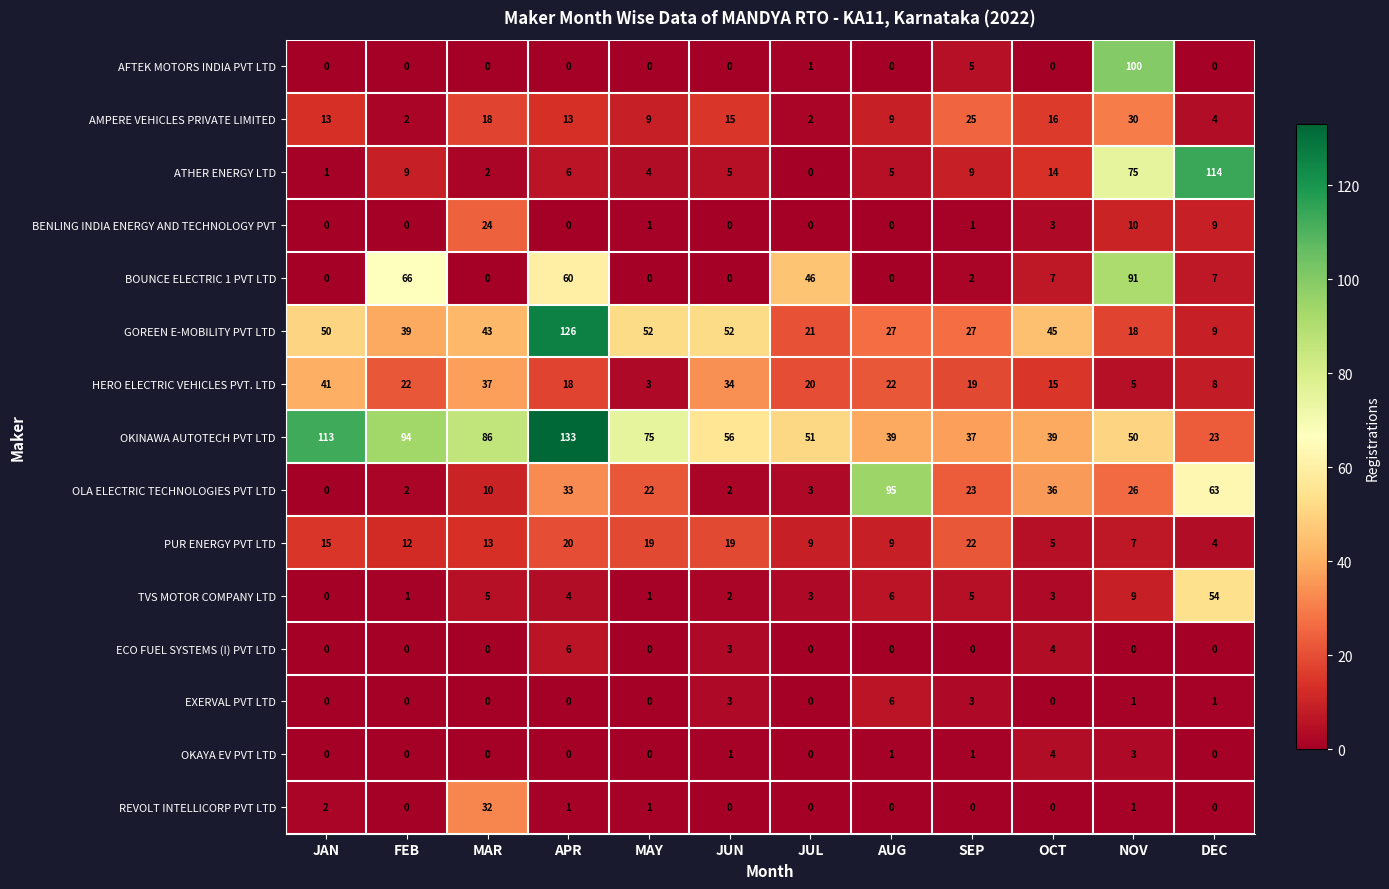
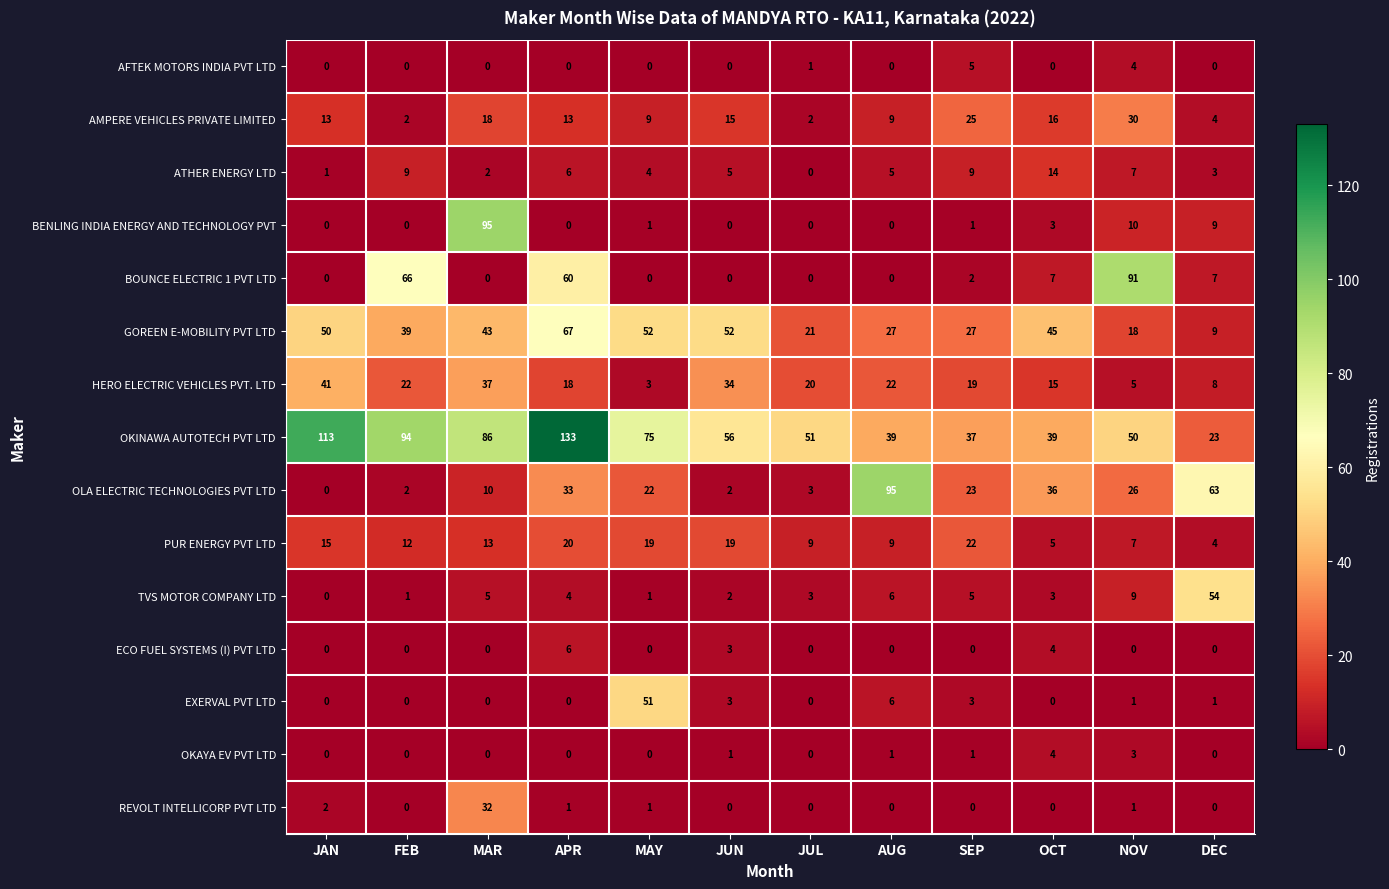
  {
    "AFTEK MOTORS INDIA PVT LTD": {
      "JAN": 0,
      "FEB": 0,
      "MAR": 0,
      "APR": 0,
      "MAY": 0,
      "JUN": 0,
      "JUL": 1,
      "AUG": 0,
      "SEP": 5,
      "OCT": 0,
-     "NOV": 100,
+     "NOV": 4,
      "DEC": 0
    },
    "AMPERE VEHICLES PRIVATE LIMITED": {
      "JAN": 13,
      "FEB": 2,
      "MAR": 18,
      "APR": 13,
      "MAY": 9,
      "JUN": 15,
      "JUL": 2,
      "AUG": 9,
      "SEP": 25,
      "OCT": 16,
      "NOV": 30,
      "DEC": 4
    },
    "ATHER ENERGY LTD": {
      "JAN": 1,
      "FEB": 9,
      "MAR": 2,
      "APR": 6,
      "MAY": 4,
      "JUN": 5,
      "JUL": 0,
      "AUG": 5,
      "SEP": 9,
      "OCT": 14,
-     "NOV": 75,
-     "DEC": 114
+     "NOV": 7,
+     "DEC": 3
    },
    "BENLING INDIA ENERGY AND TECHNOLOGY PVT": {
      "JAN": 0,
      "FEB": 0,
-     "MAR": 24,
+     "MAR": 95,
      "APR": 0,
      "MAY": 1,
      "JUN": 0,
      "JUL": 0,
      "AUG": 0,
      "SEP": 1,
      "OCT": 3,
      "NOV": 10,
      "DEC": 9
    },
    "BOUNCE ELECTRIC 1 PVT LTD": {
      "JAN": 0,
      "FEB": 66,
      "MAR": 0,
      "APR": 60,
      "MAY": 0,
      "JUN": 0,
-     "JUL": 46,
+     "JUL": 0,
      "AUG": 0,
      "SEP": 2,
      "OCT": 7,
      "NOV": 91,
      "DEC": 7
    },
    "GOREEN E-MOBILITY PVT LTD": {
      "JAN": 50,
      "FEB": 39,
      "MAR": 43,
-     "APR": 126,
+     "APR": 67,
      "MAY": 52,
      "JUN": 52,
      "JUL": 21,
      "AUG": 27,
      "SEP": 27,
      "OCT": 45,
      "NOV": 18,
      "DEC": 9
    },
    "HERO ELECTRIC VEHICLES PVT. LTD": {
      "JAN": 41,
      "FEB": 22,
      "MAR": 37,
      "APR": 18,
      "MAY": 3,
      "JUN": 34,
      "JUL": 20,
      "AUG": 22,
      "SEP": 19,
      "OCT": 15,
      "NOV": 5,
      "DEC": 8
    },
    "OKINAWA AUTOTECH PVT LTD": {
      "JAN": 113,
      "FEB": 94,
      "MAR": 86,
      "APR": 133,
      "MAY": 75,
      "JUN": 56,
      "JUL": 51,
      "AUG": 39,
      "SEP": 37,
      "OCT": 39,
      "NOV": 50,
      "DEC": 23
    },
    "OLA ELECTRIC TECHNOLOGIES PVT LTD": {
      "JAN": 0,
      "FEB": 2,
      "MAR": 10,
      "APR": 33,
      "MAY": 22,
      "JUN": 2,
      "JUL": 3,
      "AUG": 95,
      "SEP": 23,
      "OCT": 36,
      "NOV": 26,
      "DEC": 63
    },
    "PUR ENERGY PVT LTD": {
      "JAN": 15,
      "FEB": 12,
      "MAR": 13,
      "APR": 20,
      "MAY": 19,
      "JUN": 19,
      "JUL": 9,
      "AUG": 9,
      "SEP": 22,
      "OCT": 5,
      "NOV": 7,
      "DEC": 4
    },
    "TVS MOTOR COMPANY LTD": {
      "JAN": 0,
      "FEB": 1,
      "MAR": 5,
      "APR": 4,
      "MAY": 1,
      "JUN": 2,
      "JUL": 3,
      "AUG": 6,
      "SEP": 5,
      "OCT": 3,
      "NOV": 9,
      "DEC": 54
    },
    "ECO FUEL SYSTEMS (I) PVT LTD": {
      "JAN": 0,
      "FEB": 0,
      "MAR": 0,
      "APR": 6,
      "MAY": 0,
      "JUN": 3,
      "JUL": 0,
      "AUG": 0,
      "SEP": 0,
      "OCT": 4,
      "NOV": 0,
      "DEC": 0
    },
    "EXERVAL PVT LTD": {
      "JAN": 0,
      "FEB": 0,
      "MAR": 0,
      "APR": 0,
-     "MAY": 0,
+     "MAY": 51,
      "JUN": 3,
      "JUL": 0,
      "AUG": 6,
      "SEP": 3,
      "OCT": 0,
      "NOV": 1,
      "DEC": 1
    },
    "OKAYA EV PVT LTD": {
      "JAN": 0,
      "FEB": 0,
      "MAR": 0,
      "APR": 0,
      "MAY": 0,
      "JUN": 1,
      "JUL": 0,
      "AUG": 1,
      "SEP": 1,
      "OCT": 4,
      "NOV": 3,
      "DEC": 0
    },
    "REVOLT INTELLICORP PVT LTD": {
      "JAN": 2,
      "FEB": 0,
      "MAR": 32,
      "APR": 1,
      "MAY": 1,
      "JUN": 0,
      "JUL": 0,
      "AUG": 0,
      "SEP": 0,
      "OCT": 0,
      "NOV": 1,
      "DEC": 0
    }
  }
